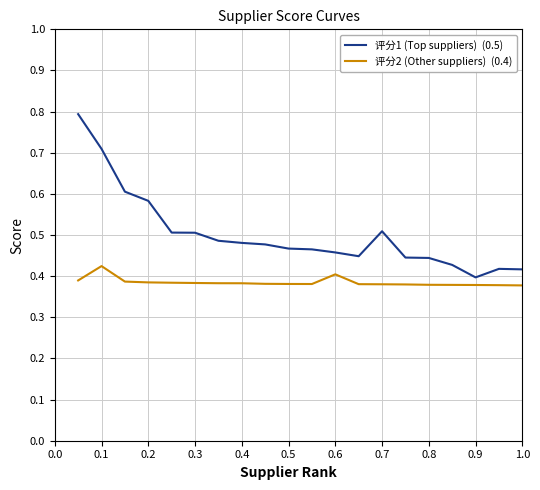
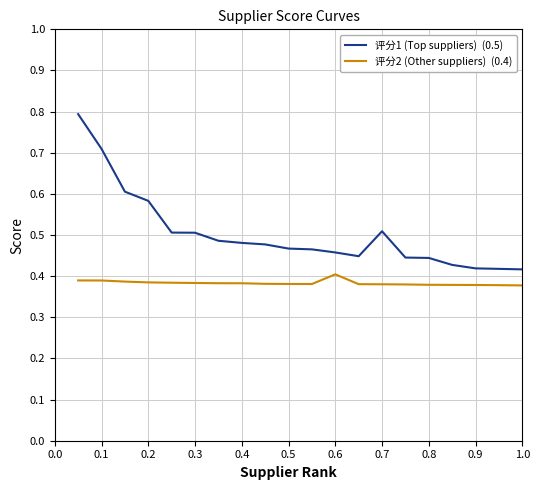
  {
    "评分1 (Top suppliers) (0.5)": {
      "0.1": 0.71,
      "0.2": 0.58,
      "0.3": 0.51,
      "0.4": 0.48,
      "0.5": 0.47,
      "0.6": 0.46,
      "0.7": 0.51,
      "0.8": 0.44,
-     "0.9": 0.40,
+     "0.9": 0.42,
      "1.0": 0.42
    },
    "评分2 (Other suppliers) (0.4)": {
-     "0.1": 0.42,
+     "0.1": 0.39,
      "0.2": 0.38,
      "0.3": 0.38,
      "0.4": 0.38,
      "0.5": 0.38,
      "0.6": 0.40,
      "0.7": 0.38,
      "0.8": 0.38,
      "0.9": 0.38,
      "1.0": 0.38
    }
  }
